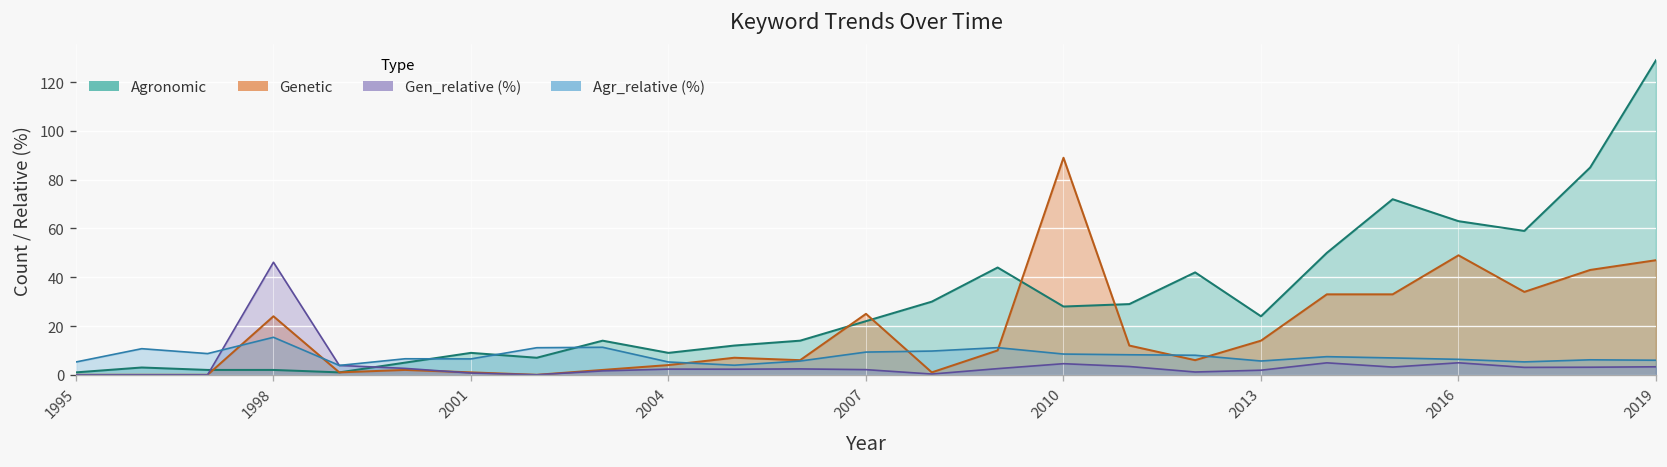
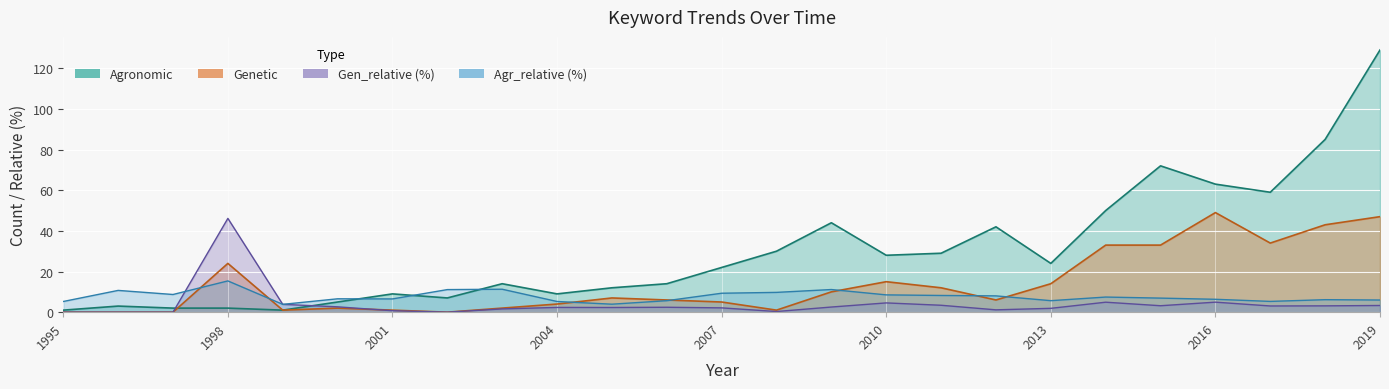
  {
    "Genetic": {
      "1998": 24,
-     "2007": 25,
-     "2010": 89,
+     "2007": 5,
+     "2010": 15,
      "2013": 14,
      "2016": 49,
      "2019": 47
    }
  }
